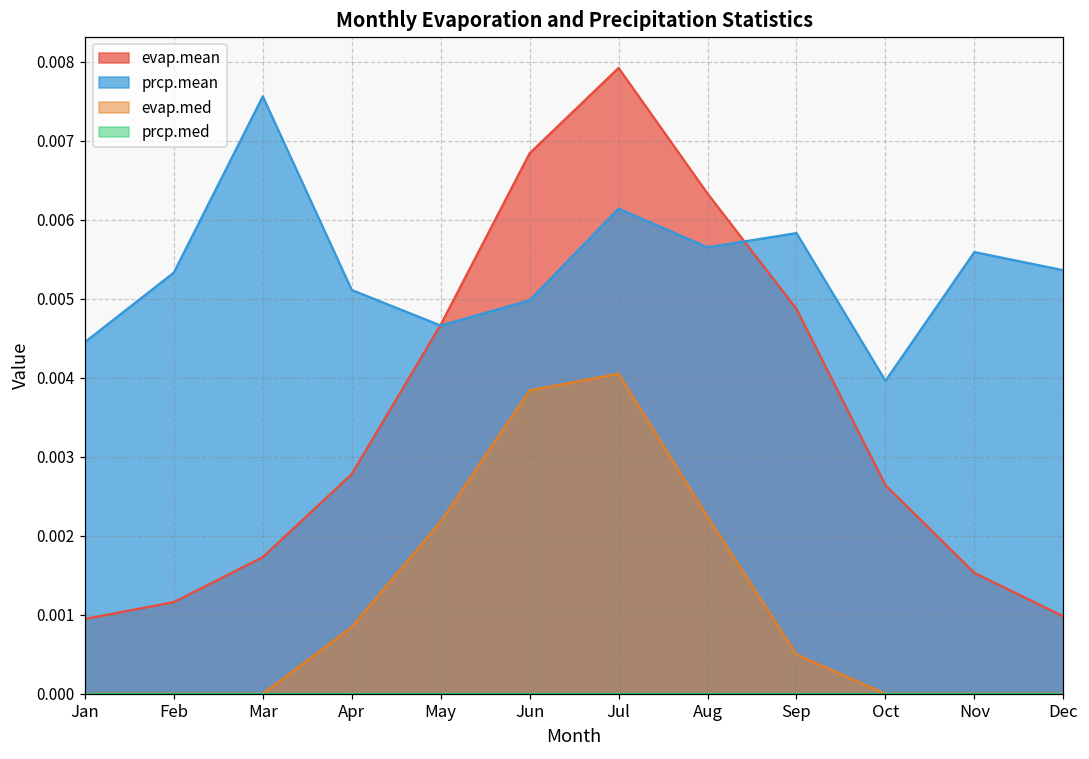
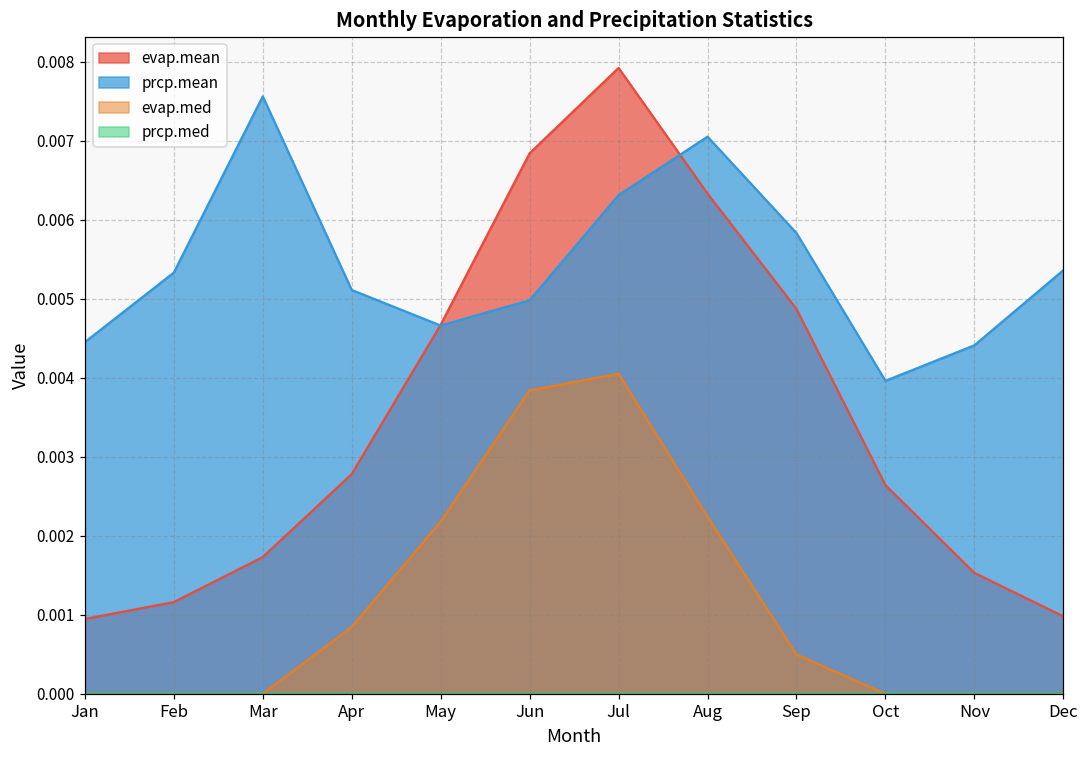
  {
    "prcp.mean": {
      "Jan": 0.0045,
      "Feb": 0.0053,
      "Mar": 0.0076,
      "Apr": 0.0051,
      "Jun": 0.0050,
-     "Jul": 0.0061,
-     "Aug": 0.0057,
+     "Jul": 0.0063,
+     "Aug": 0.0071,
      "Sep": 0.0058,
      "Oct": 0.0040,
-     "Nov": 0.0056,
+     "Nov": 0.0044,
      "Dec": 0.0054
    },
    "prcp.med": {
      "Apr": 0.0000,
      "May": 0.0000,
      "Jun": 0.0000,
      "Jul": 0.0000,
      "Aug": 0.0000,
      "Sep": 0.0000
    }
  }
